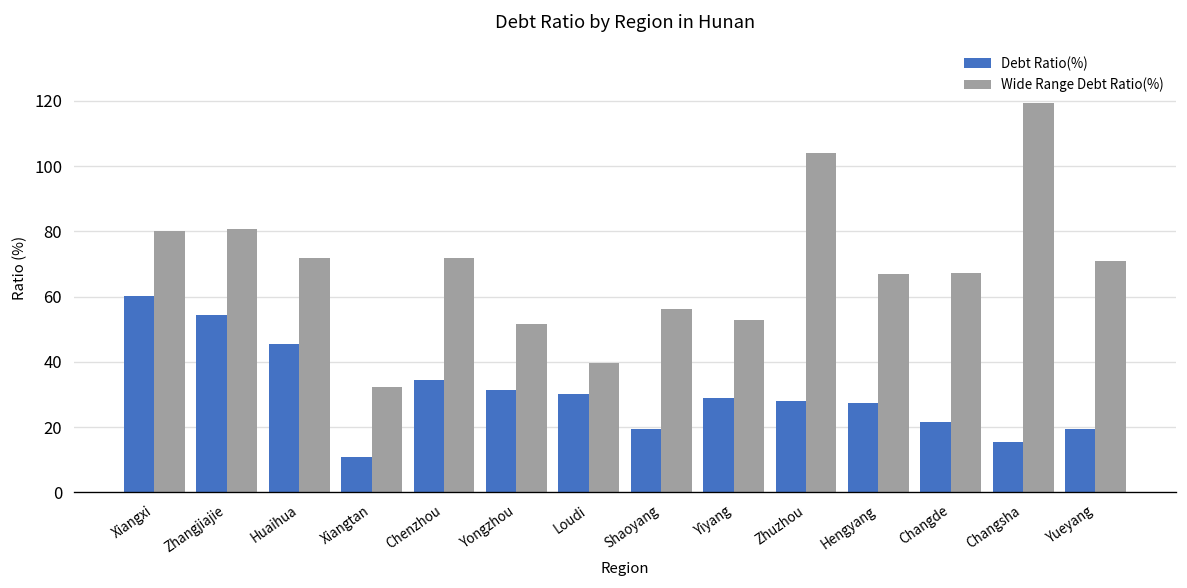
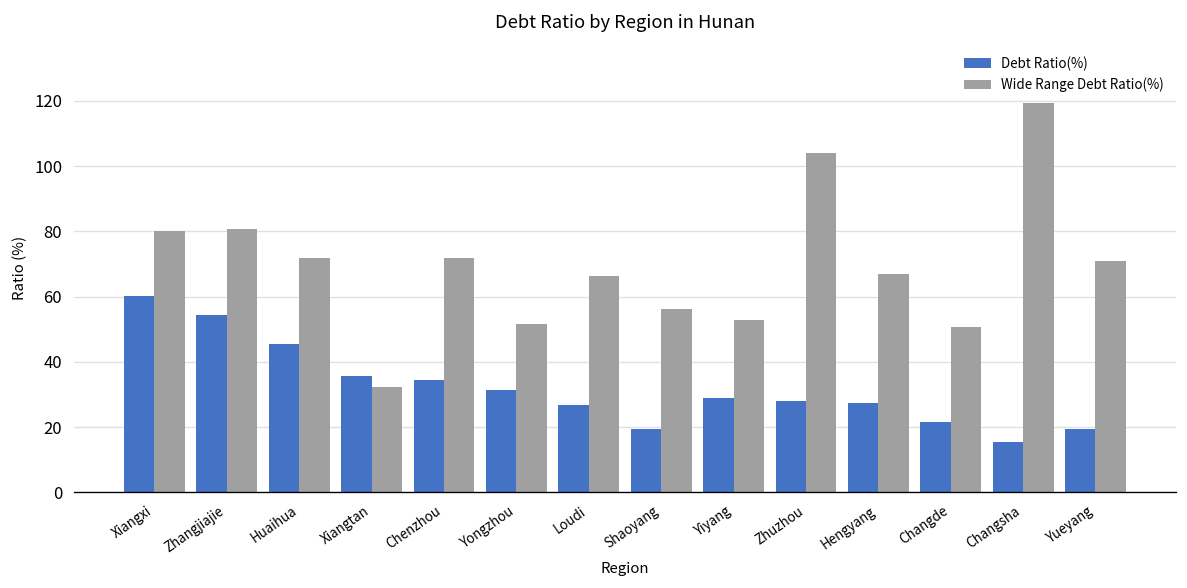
  {
    "Debt Ratio(%)": {
      "Xiangxi": 60,
      "Zhangjiajie": 54,
      "Huaihua": 46,
-     "Xiangtan": 11,
+     "Xiangtan": 36,
      "Chenzhou": 34,
      "Yongzhou": 31,
-     "Loudi": 30,
+     "Loudi": 27,
      "Shaoyang": 20,
      "Yiyang": 29,
      "Zhuzhou": 28,
      "Hengyang": 28,
      "Changde": 22,
      "Changsha": 15,
      "Yueyang": 20
    },
    "Wide Range Debt Ratio(%)": {
      "Xiangxi": 80,
      "Zhangjiajie": 81,
      "Huaihua": 72,
      "Xiangtan": 32,
      "Chenzhou": 72,
      "Yongzhou": 52,
-     "Loudi": 40,
+     "Loudi": 66,
      "Shaoyang": 56,
      "Yiyang": 53,
      "Zhuzhou": 104,
      "Hengyang": 67,
-     "Changde": 67,
+     "Changde": 51,
      "Changsha": 119,
      "Yueyang": 71
    }
  }
